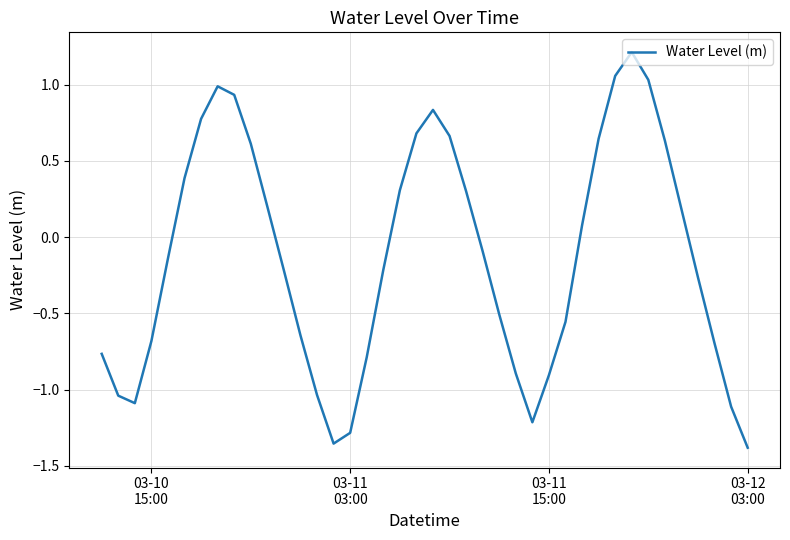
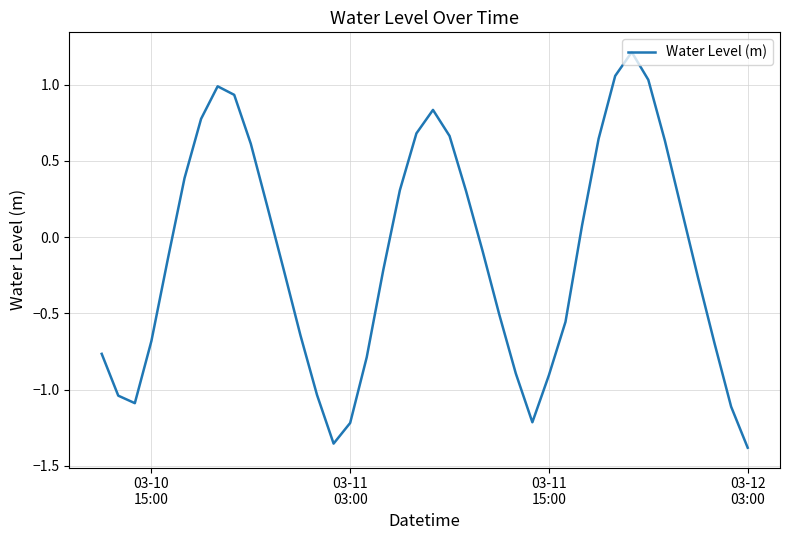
  {
    "03-10 15:00": -0.68,
-   "03-11 03:00": -1.28,
+   "03-11 03:00": -1.22,
    "03-11 15:00": -0.91,
    "03-12 03:00": -1.38
  }
